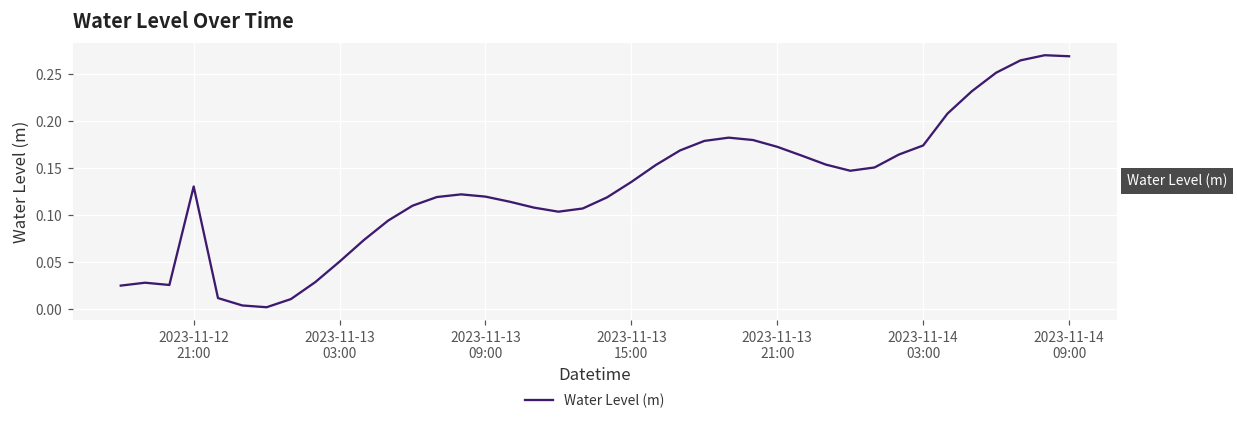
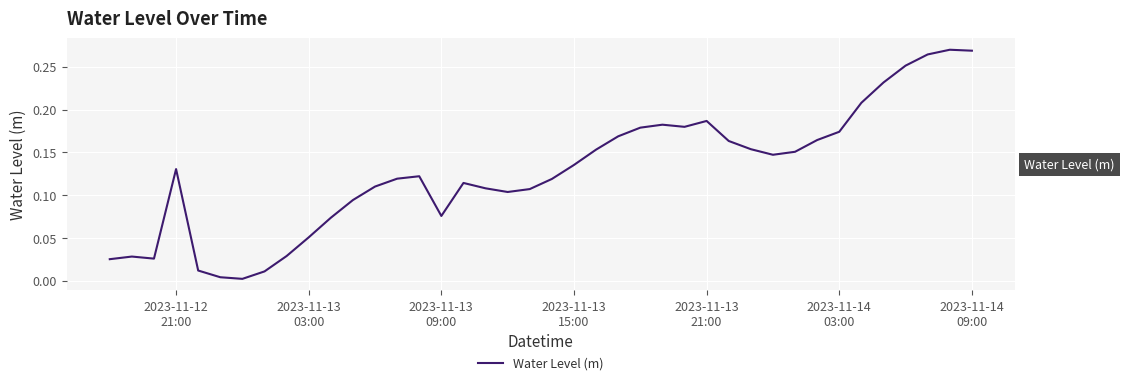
  {
    "2023-11-12 21:00": 0.13,
    "2023-11-13 03:00": 0.05,
-   "2023-11-13 09:00": 0.12,
+   "2023-11-13 09:00": 0.08,
    "2023-11-13 15:00": 0.14,
-   "2023-11-13 21:00": 0.17,
+   "2023-11-13 21:00": 0.19,
    "2023-11-14 03:00": 0.17,
    "2023-11-14 09:00": 0.27
  }
